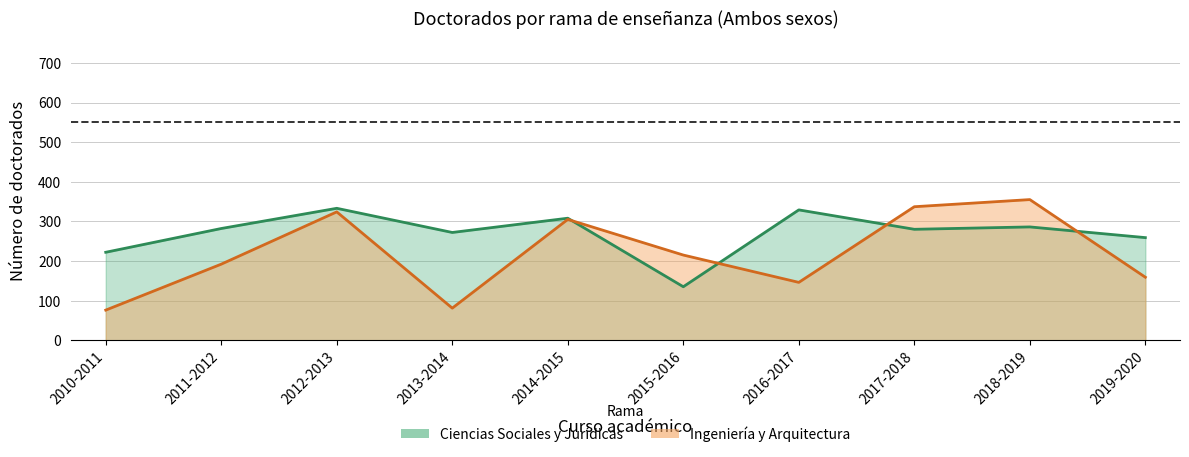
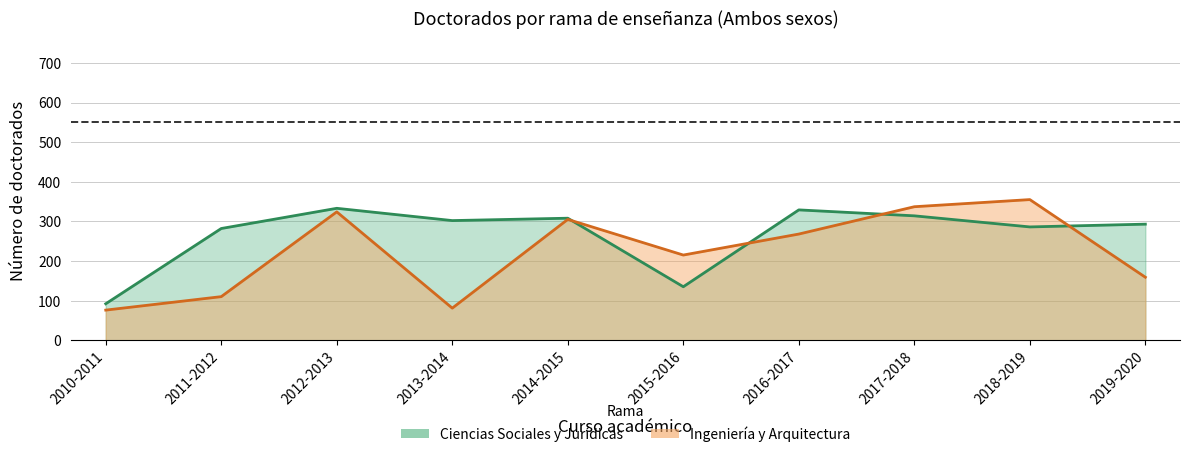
  {
    "Ciencias Sociales y Jurídicas": {
-     "2010-2011": 220,
+     "2010-2011": 90,
      "2011-2012": 280,
      "2012-2013": 330,
-     "2013-2014": 270,
+     "2013-2014": 300,
      "2015-2016": 140,
      "2016-2017": 330,
-     "2017-2018": 280,
+     "2017-2018": 310,
      "2018-2019": 290,
-     "2019-2020": 260
+     "2019-2020": 290
    },
    "Ingeniería y Arquitectura": {
      "2010-2011": 80,
-     "2011-2012": 190,
+     "2011-2012": 110,
      "2012-2013": 320,
      "2013-2014": 80,
      "2015-2016": 220,
-     "2016-2017": 150,
+     "2016-2017": 270,
      "2017-2018": 340,
      "2018-2019": 360,
      "2019-2020": 160
    }
  }
